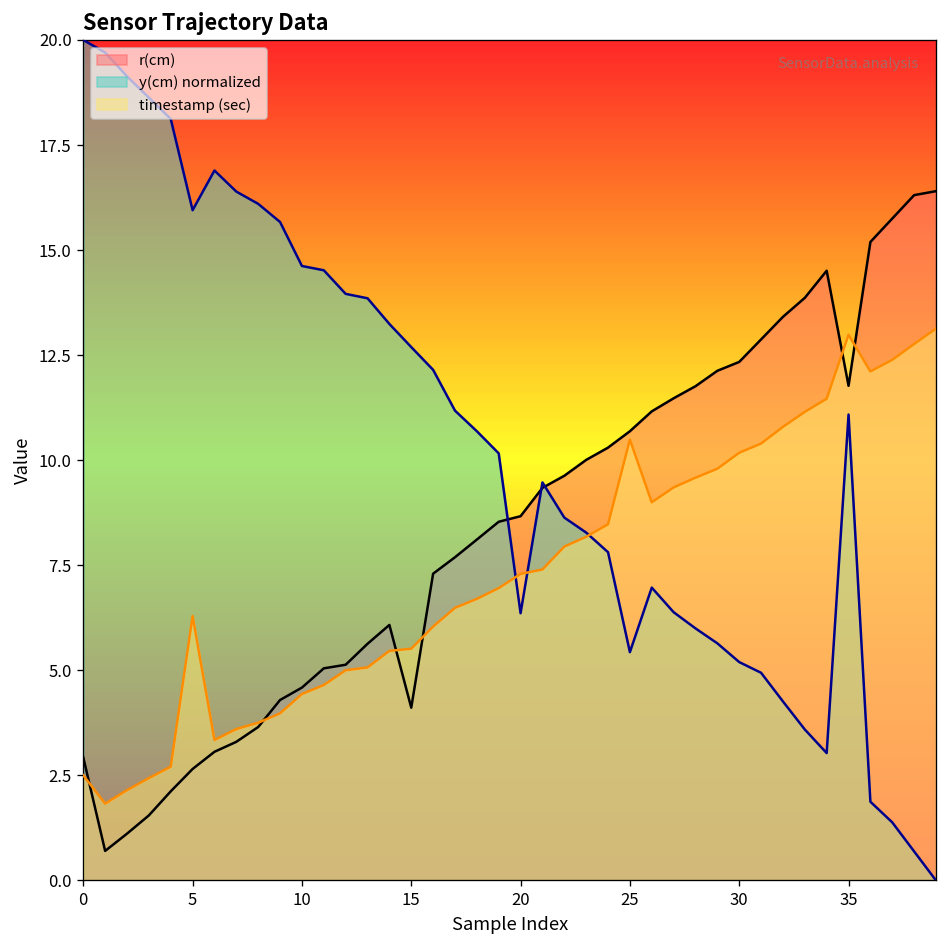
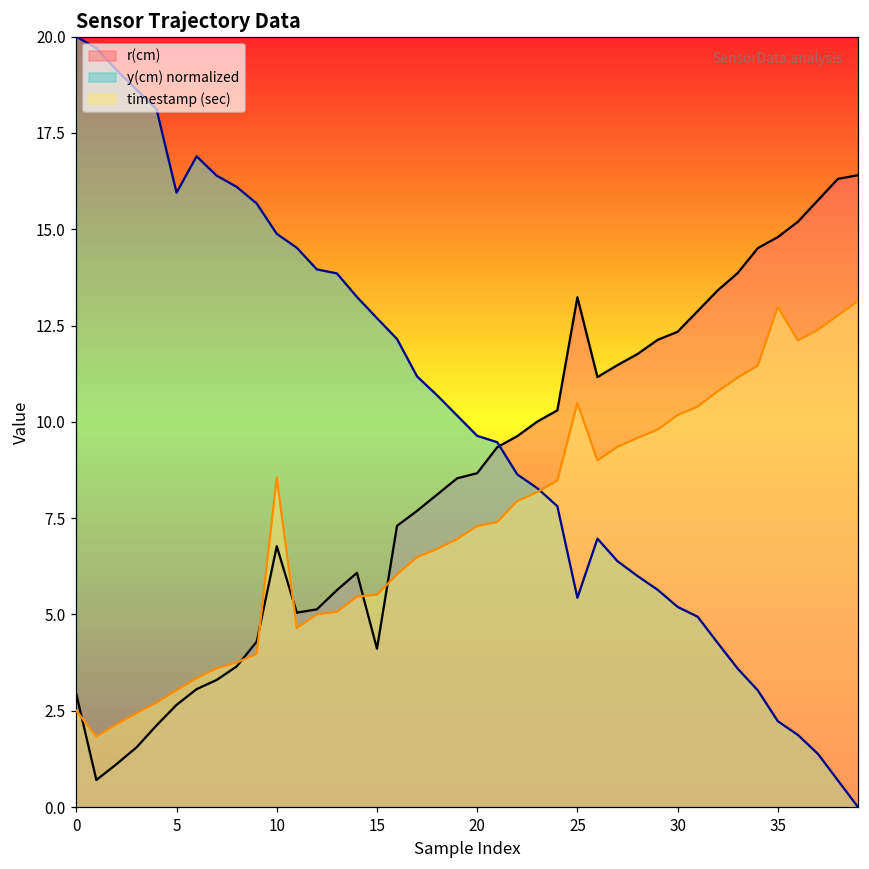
  {
    "r(cm)": {
      "0": 2.9,
      "5": 2.7,
-     "10": 4.6,
+     "10": 6.8,
      "15": 4.1,
      "20": 8.7,
-     "25": 10.7,
+     "25": 13.2,
      "30": 12.3,
-     "35": 11.8
+     "35": 14.8
    },
    "y(cm) normalized": {
      "0": 20.0,
      "5": 15.9,
-     "10": 14.6,
+     "10": 14.9,
      "15": 12.7,
-     "20": 6.4,
+     "20": 9.6,
      "25": 5.4,
      "30": 5.2,
-     "35": 11.1
+     "35": 2.2
    },
    "timestamp (sec)": {
      "0": 2.5,
-     "5": 6.3,
-     "10": 4.4,
+     "5": 3.0,
+     "10": 8.6,
      "15": 5.5,
      "20": 7.3,
      "25": 10.5,
      "30": 10.2,
      "35": 13.0
    }
  }
